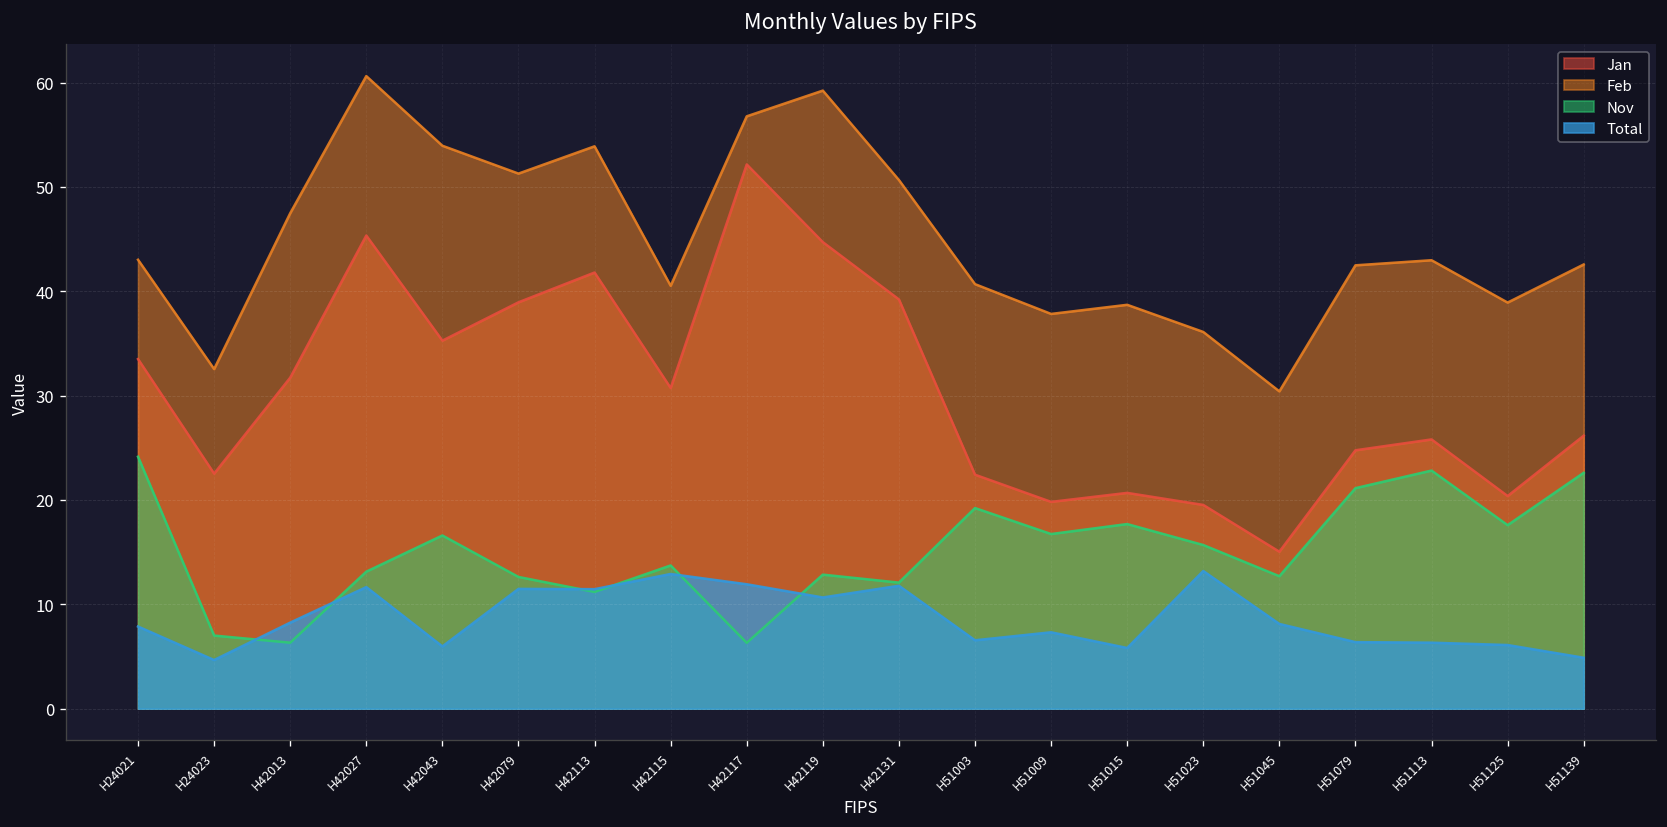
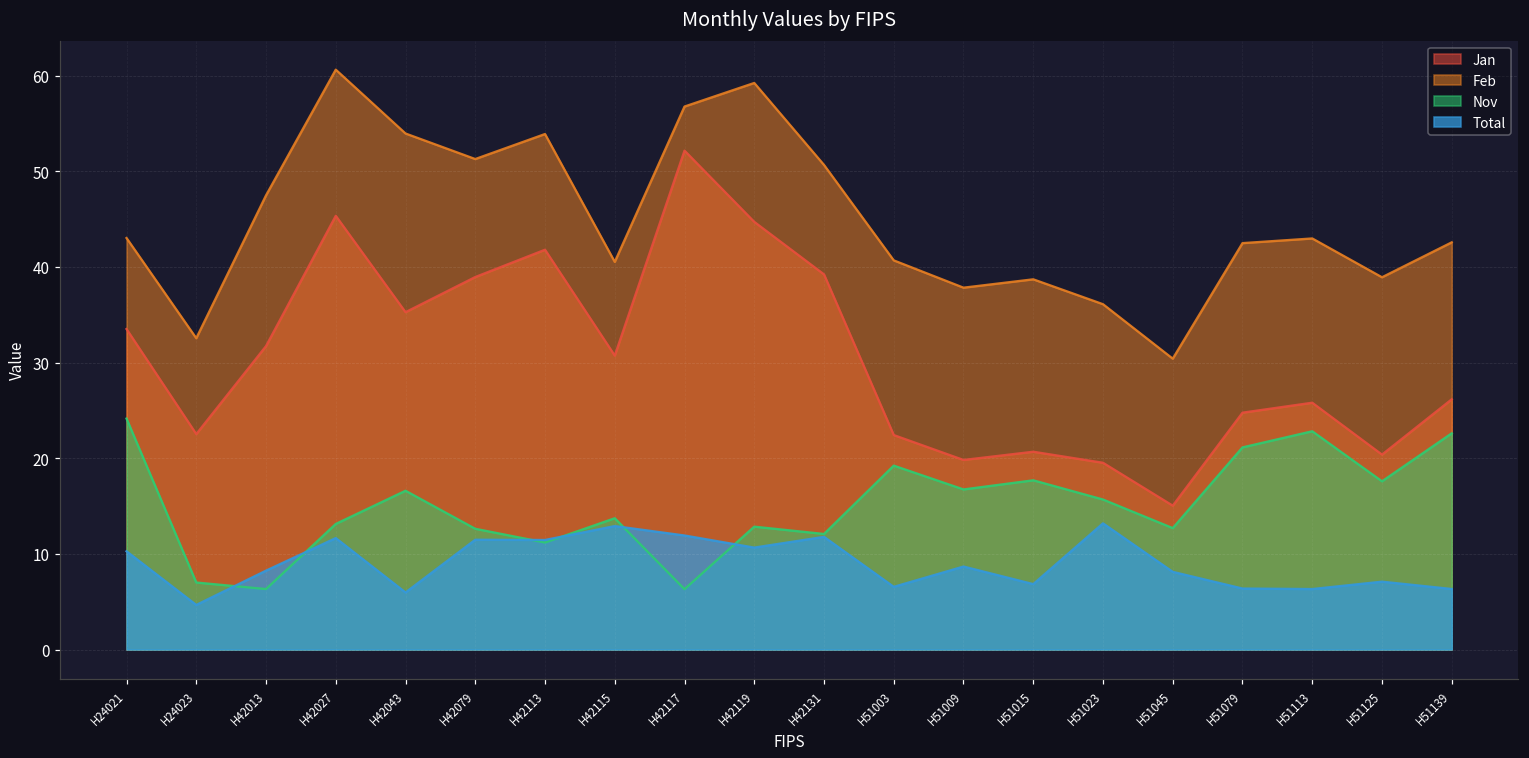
  {
    "Nov": {
      "H24021": 24,
      "H24023": 7,
      "H42013": 6,
      "H42027": 13,
      "H42043": 17,
      "H42079": 13,
      "H42115": 14,
      "H42117": 6,
      "H42119": 13,
      "H42131": 12,
      "H51003": 19,
      "H51009": 17,
      "H51015": 18,
      "H51023": 16,
      "H51045": 13,
      "H51079": 21,
      "H51113": 23,
      "H51125": 18,
      "H51139": 23
    },
    "Total": {
-     "H24021": 8,
+     "H24021": 10,
      "H24023": 5,
      "H42013": 8,
      "H42027": 12,
      "H42043": 6,
      "H42079": 11,
      "H42115": 13,
      "H42117": 12,
      "H42119": 11,
      "H42131": 12,
      "H51003": 7,
-     "H51009": 7,
-     "H51015": 6,
+     "H51009": 9,
+     "H51015": 7,
      "H51023": 13,
      "H51045": 8,
      "H51079": 6,
      "H51113": 6,
-     "H51125": 6,
-     "H51139": 5
+     "H51125": 7,
+     "H51139": 6
    }
  }
